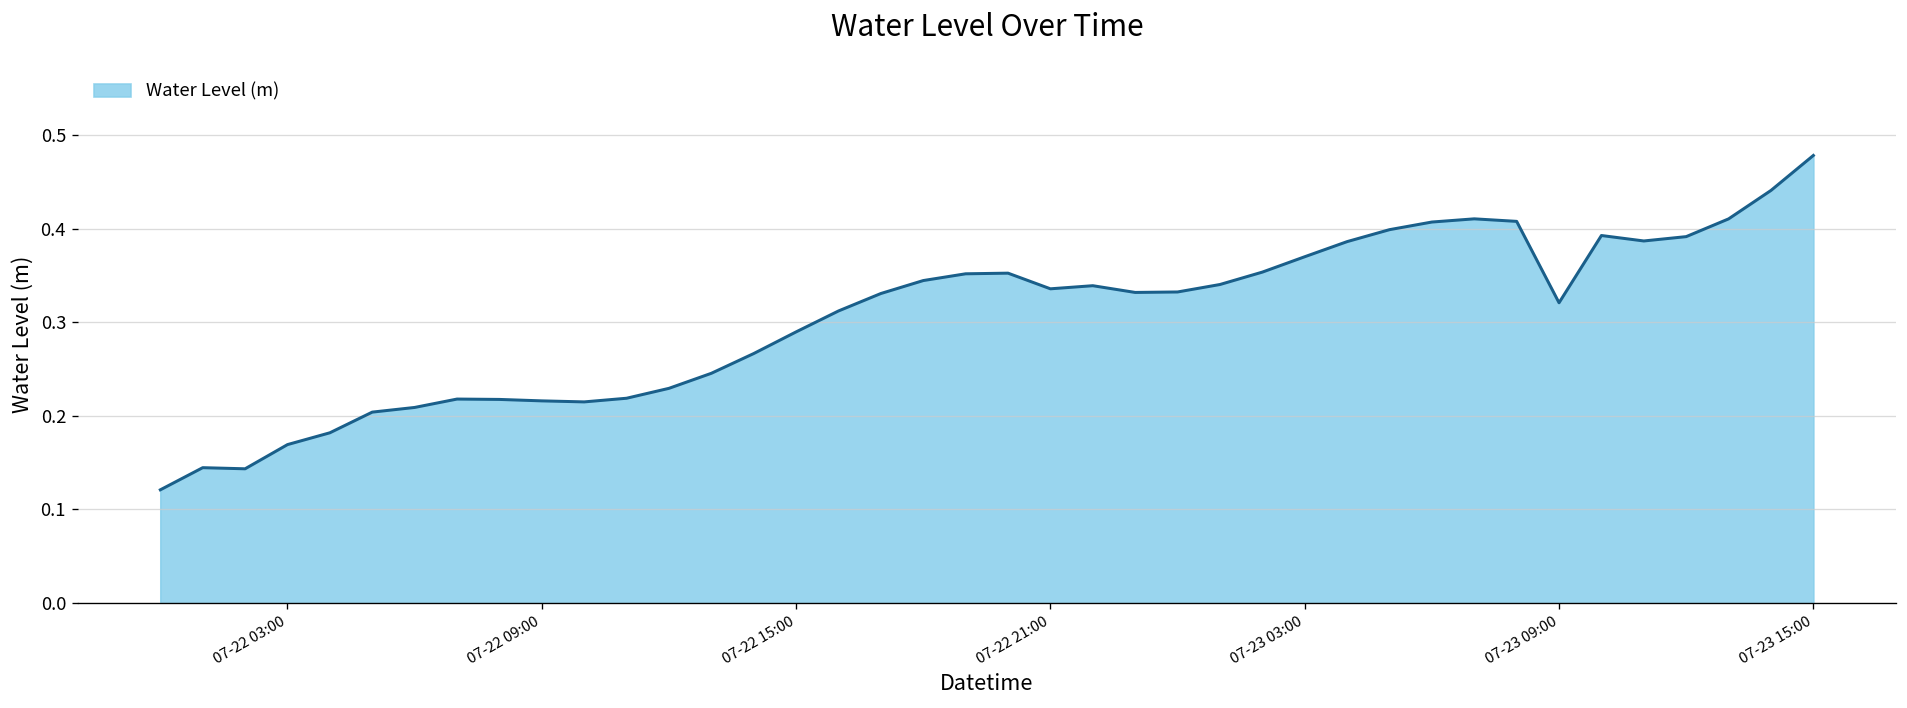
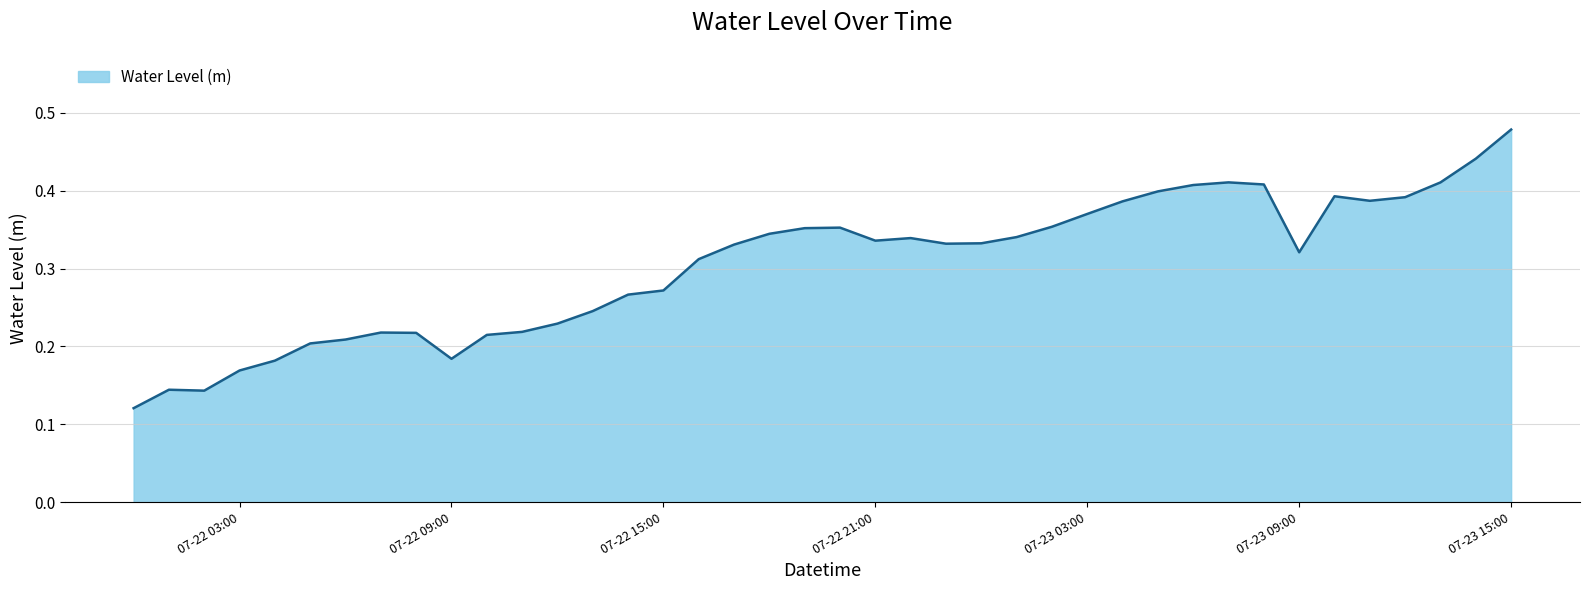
  {
    "07-22 03:00": 0.17,
-   "07-22 09:00": 0.22,
-   "07-22 15:00": 0.29,
+   "07-22 09:00": 0.18,
+   "07-22 15:00": 0.27,
    "07-22 21:00": 0.34,
    "07-23 03:00": 0.37,
    "07-23 09:00": 0.32,
    "07-23 15:00": 0.48
  }
